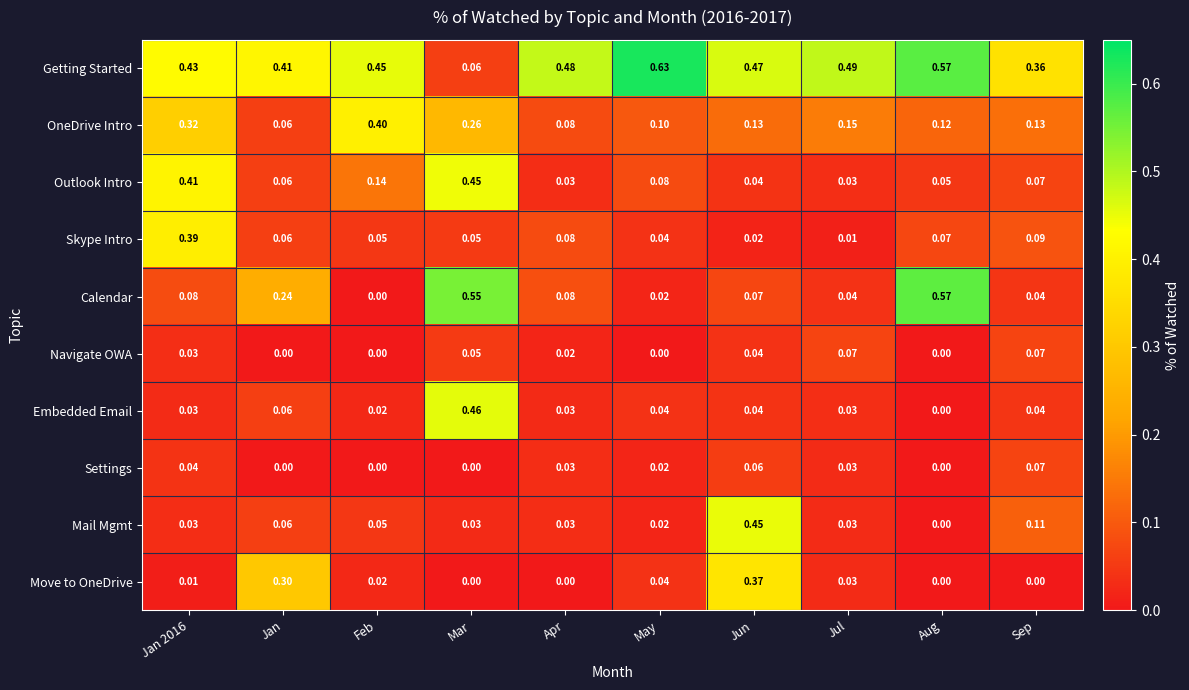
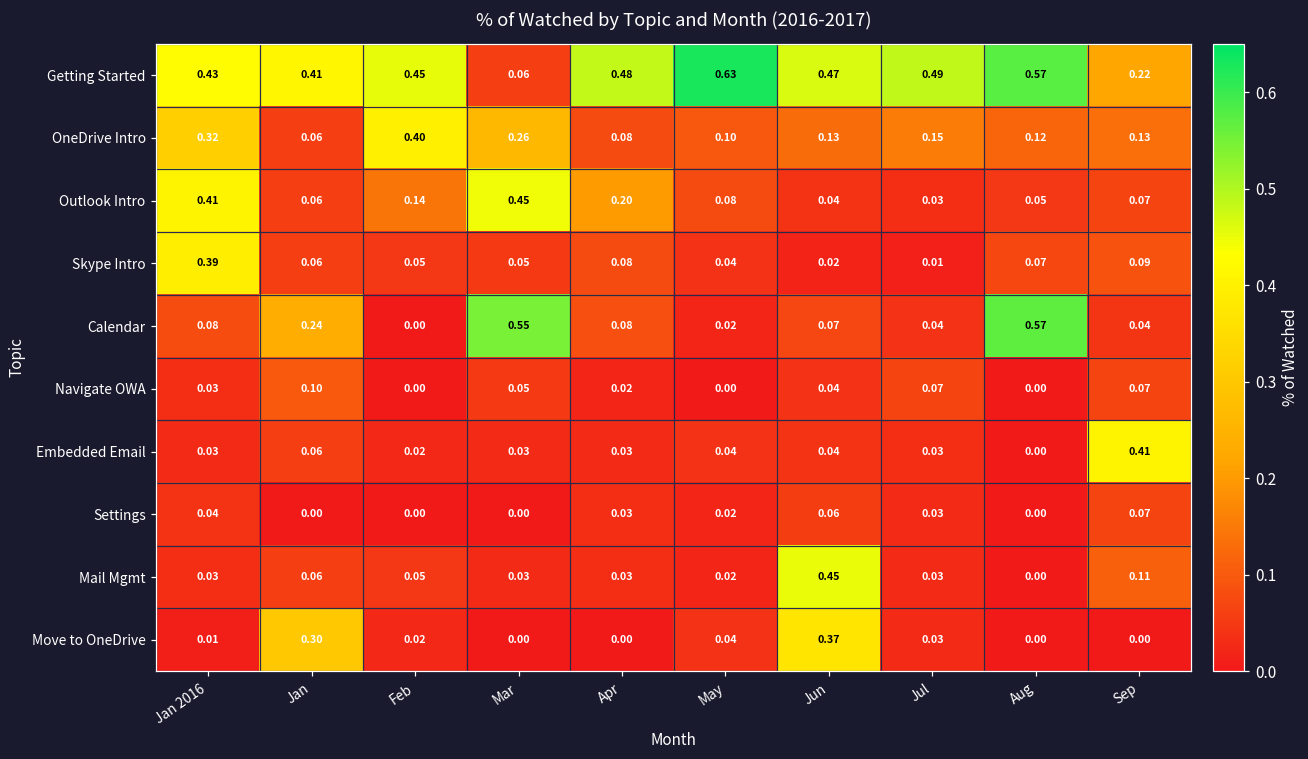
  {
    "Getting Started": {
      "Jan 2016": 0.43,
      "Jan": 0.41,
      "Feb": 0.45,
      "Mar": 0.06,
      "Apr": 0.48,
      "May": 0.63,
      "Jun": 0.47,
      "Jul": 0.49,
      "Aug": 0.57,
-     "Sep": 0.36
+     "Sep": 0.22
    },
    "OneDrive Intro": {
      "Jan 2016": 0.32,
      "Jan": 0.06,
      "Feb": 0.40,
      "Mar": 0.26,
      "Apr": 0.08,
      "May": 0.10,
      "Jun": 0.13,
      "Jul": 0.15,
      "Aug": 0.12,
      "Sep": 0.13
    },
    "Outlook Intro": {
      "Jan 2016": 0.41,
      "Jan": 0.06,
      "Feb": 0.14,
      "Mar": 0.45,
-     "Apr": 0.03,
+     "Apr": 0.20,
      "May": 0.08,
      "Jun": 0.04,
      "Jul": 0.03,
      "Aug": 0.05,
      "Sep": 0.07
    },
    "Skype Intro": {
      "Jan 2016": 0.39,
      "Jan": 0.06,
      "Feb": 0.05,
      "Mar": 0.05,
      "Apr": 0.08,
      "May": 0.04,
      "Jun": 0.02,
      "Jul": 0.01,
      "Aug": 0.07,
      "Sep": 0.09
    },
    "Calendar": {
      "Jan 2016": 0.08,
      "Jan": 0.24,
      "Feb": 0.00,
      "Mar": 0.55,
      "Apr": 0.08,
      "May": 0.02,
      "Jun": 0.07,
      "Jul": 0.04,
      "Aug": 0.57,
      "Sep": 0.04
    },
    "Navigate OWA": {
      "Jan 2016": 0.03,
-     "Jan": 0.00,
+     "Jan": 0.10,
      "Feb": 0.00,
      "Mar": 0.05,
      "Apr": 0.02,
      "May": 0.00,
      "Jun": 0.04,
      "Jul": 0.07,
      "Aug": 0.00,
      "Sep": 0.07
    },
    "Embedded Email": {
      "Jan 2016": 0.03,
      "Jan": 0.06,
      "Feb": 0.02,
-     "Mar": 0.46,
+     "Mar": 0.03,
      "Apr": 0.03,
      "May": 0.04,
      "Jun": 0.04,
      "Jul": 0.03,
      "Aug": 0.00,
-     "Sep": 0.04
+     "Sep": 0.41
    },
    "Settings": {
      "Jan 2016": 0.04,
      "Jan": 0.00,
      "Feb": 0.00,
      "Mar": 0.00,
      "Apr": 0.03,
      "May": 0.02,
      "Jun": 0.06,
      "Jul": 0.03,
      "Aug": 0.00,
      "Sep": 0.07
    },
    "Mail Mgmt": {
      "Jan 2016": 0.03,
      "Jan": 0.06,
      "Feb": 0.05,
      "Mar": 0.03,
      "Apr": 0.03,
      "May": 0.02,
      "Jun": 0.45,
      "Jul": 0.03,
      "Aug": 0.00,
      "Sep": 0.11
    },
    "Move to OneDrive": {
      "Jan 2016": 0.01,
      "Jan": 0.30,
      "Feb": 0.02,
      "Mar": 0.00,
      "Apr": 0.00,
      "May": 0.04,
      "Jun": 0.37,
      "Jul": 0.03,
      "Aug": 0.00,
      "Sep": 0.00
    }
  }
